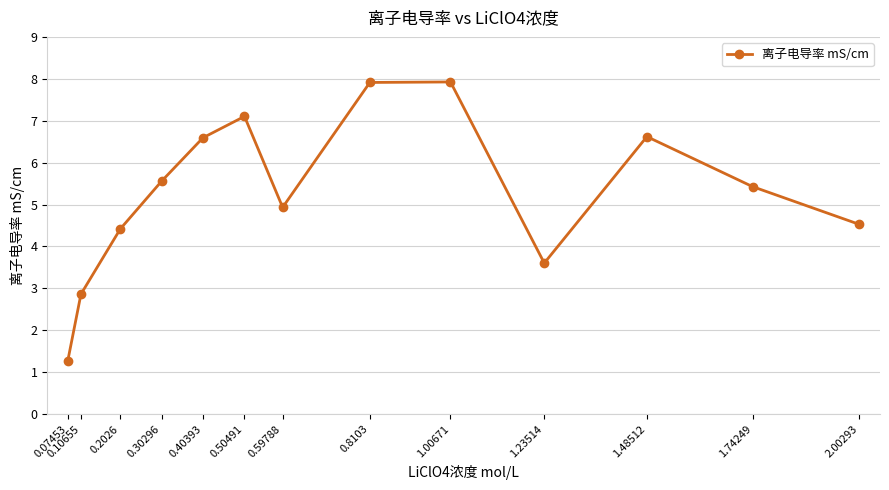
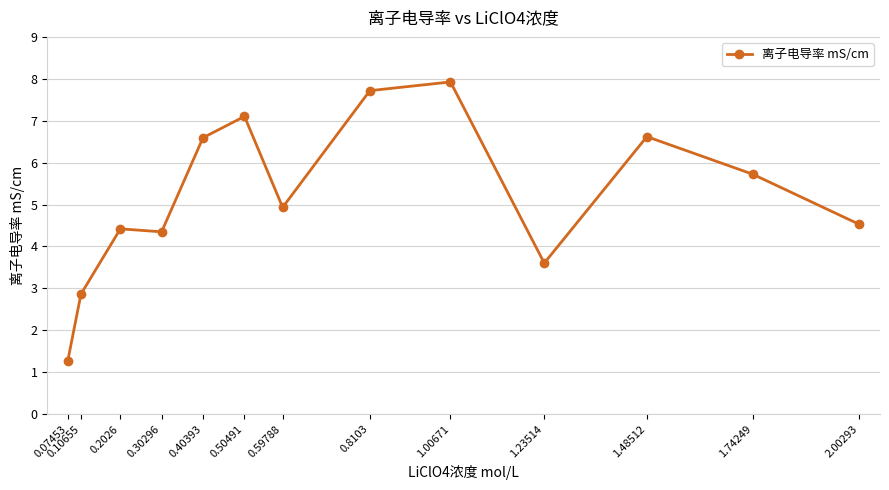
  {
    "0.07453": 1.3,
    "0.10655": 2.9,
    "0.2026": 4.4,
-   "0.30296": 5.6,
+   "0.30296": 4.3,
    "0.40393": 6.6,
    "0.50491": 7.1,
    "0.59788": 4.9,
-   "0.8103": 7.9,
+   "0.8103": 7.7,
    "1.00671": 7.9,
    "1.23514": 3.6,
    "1.48512": 6.6,
-   "1.74249": 5.4,
+   "1.74249": 5.7,
    "2.00293": 4.5
  }
